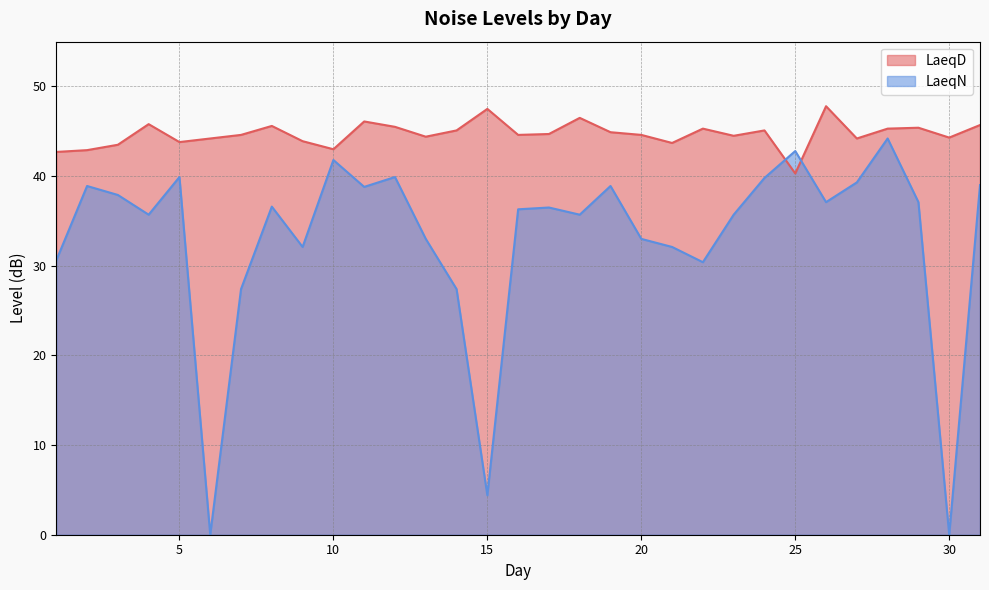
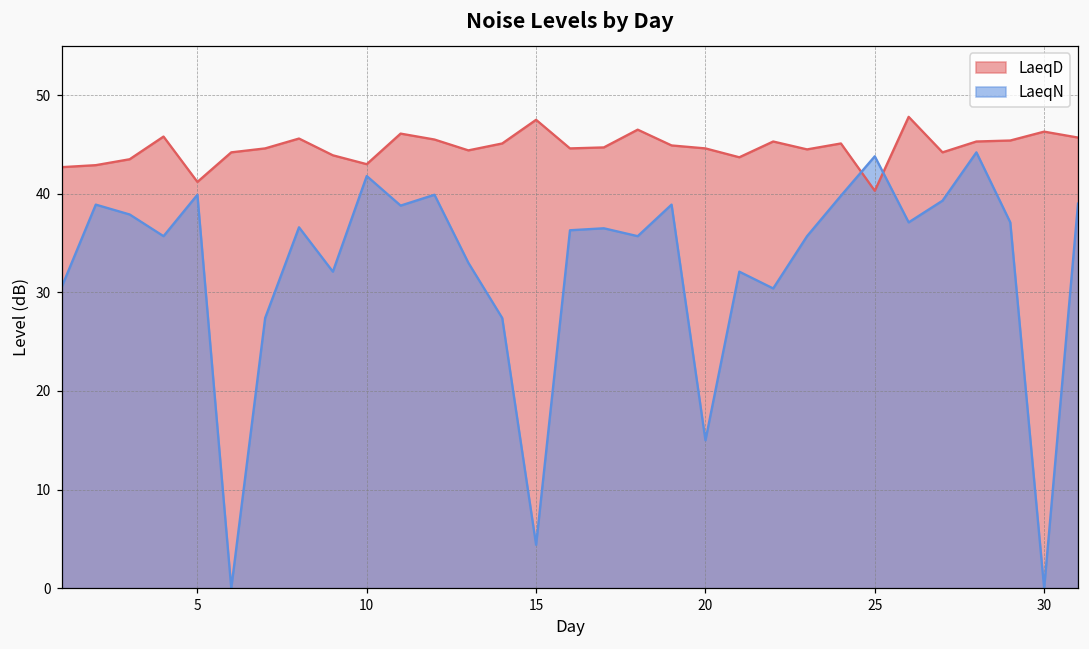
  {
    "LaeqD": {
-     "5": 44,
+     "5": 41,
      "10": 43,
      "15": 48,
      "20": 45,
      "25": 40,
-     "30": 44
+     "30": 46
    },
    "LaeqN": {
      "5": 40,
      "10": 42,
      "15": 4,
-     "20": 33,
-     "25": 43,
+     "20": 15,
+     "25": 44,
      "30": 0
    }
  }
